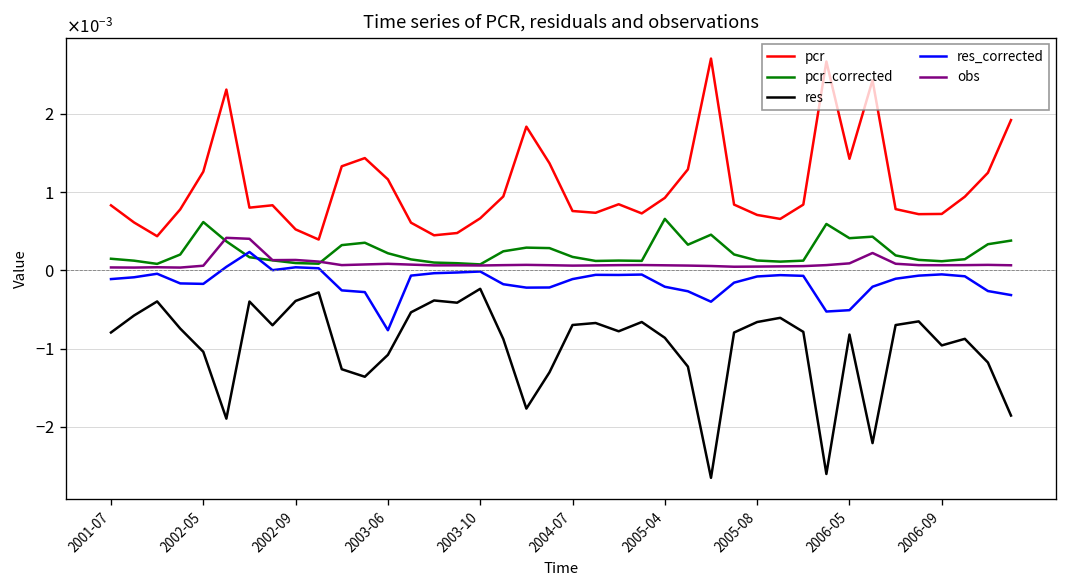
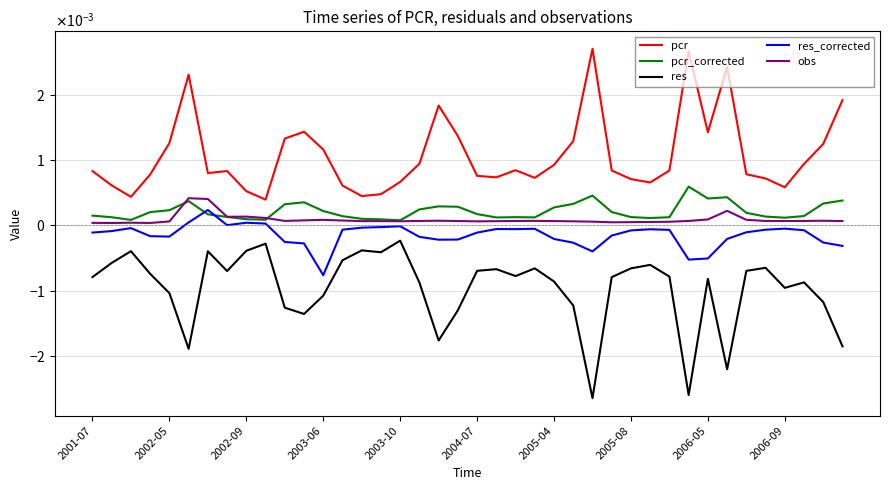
  {
    "pcr": {
      "2001-07": 0.0008,
      "2002-05": 0.0013,
      "2002-09": 0.0005,
      "2003-06": 0.0012,
      "2003-10": 0.0007,
      "2004-07": 0.0008,
      "2005-04": 0.0009,
      "2005-08": 0.0007,
      "2006-05": 0.0014,
-     "2006-09": 0.0007
+     "2006-09": 0.0006
    },
    "pcr_corrected": {
      "2001-07": 0.0001,
-     "2002-05": 0.0006,
+     "2002-05": 0.0002,
      "2002-09": 0.0001,
      "2003-06": 0.0002,
      "2004-07": 0.0002,
-     "2005-04": 0.0007,
+     "2005-04": 0.0003,
      "2005-08": 0.0001,
      "2006-05": 0.0004,
      "2006-09": 0.0001
    },
    "res": {
      "2001-07": -0.0008,
      "2002-05": -0.0010,
      "2002-09": -0.0004,
      "2003-06": -0.0011,
      "2003-10": -0.0002,
      "2004-07": -0.0007,
      "2005-04": -0.0009,
      "2005-08": -0.0007,
      "2006-05": -0.0008,
      "2006-09": -0.0010
    },
    "res_corrected": {
      "2001-07": -0.0001,
      "2002-05": -0.0002,
      "2002-09": 0.0000,
      "2003-06": -0.0008,
      "2003-10": 0.0000,
      "2004-07": -0.0001,
      "2005-04": -0.0002,
      "2005-08": -0.0001,
      "2006-05": -0.0005,
      "2006-09": -0.0001
    },
    "obs": {
      "2001-07": 0.0000,
      "2002-05": 0.0001,
      "2002-09": 0.0001,
      "2003-06": 0.0001,
      "2004-07": 0.0001,
      "2005-04": 0.0001,
      "2005-08": 0.0000,
      "2006-05": 0.0001,
      "2006-09": 0.0001
    }
  }
